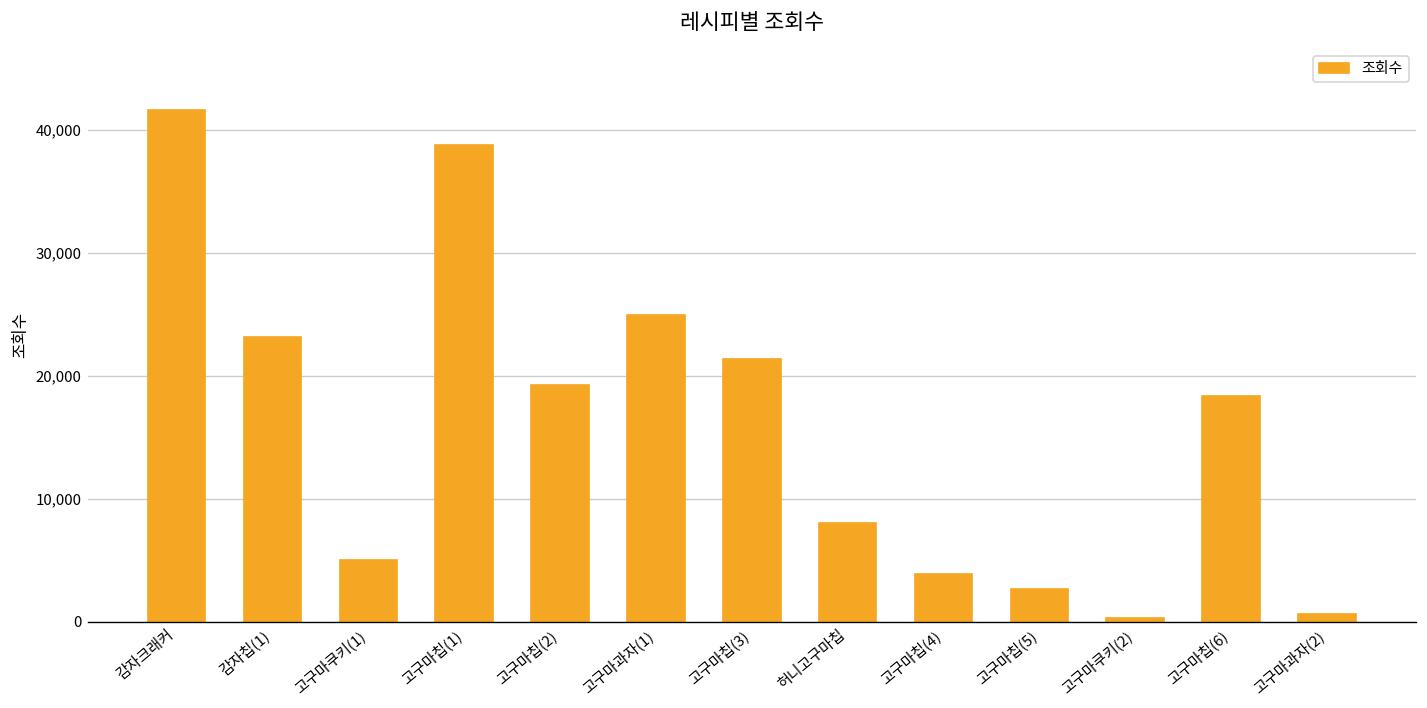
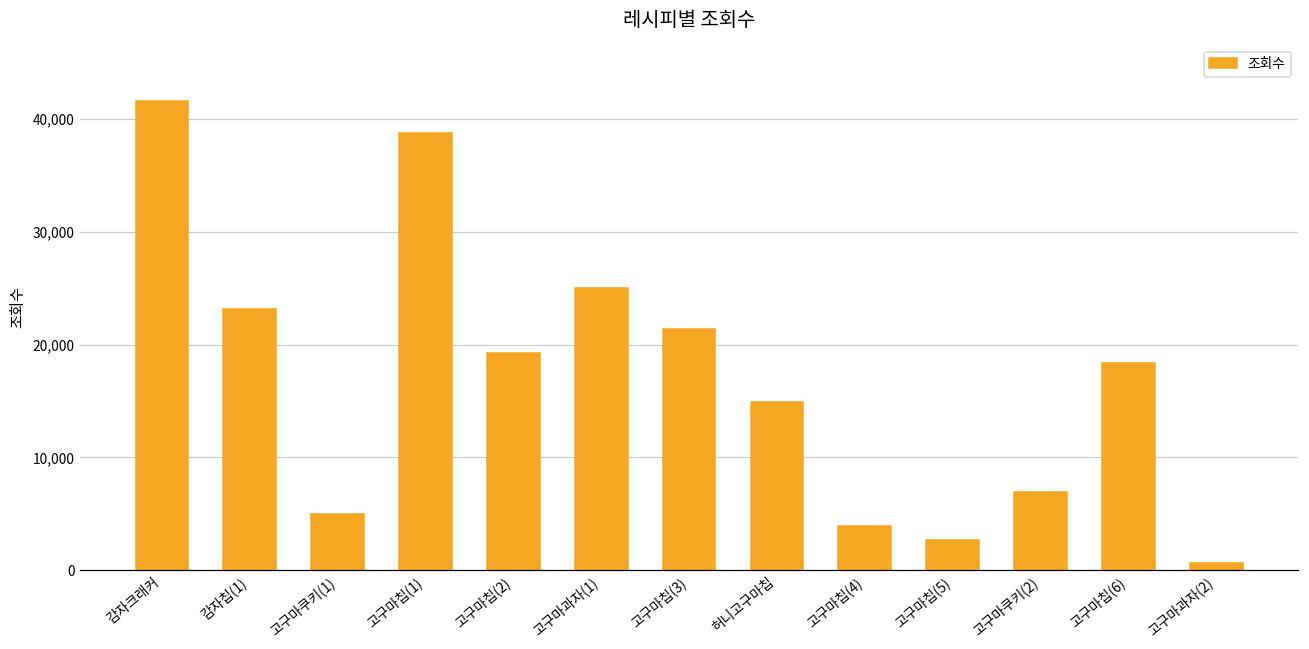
  {
    "감자크래커": "41,600",
    "감자칩(1)": "23,100",
    "고구마쿠키(1)": "5,000",
    "고구마칩(1)": "38,800",
    "고구마칩(2)": "19,300",
    "고구마과자(1)": "25,000",
    "고구마칩(3)": "21,400",
-   "허니고구마칩": "8,000",
+   "허니고구마칩": "14,900",
    "고구마칩(4)": "3,900",
    "고구마칩(5)": "2,700",
-   "고구마쿠키(2)": "300",
+   "고구마쿠키(2)": "6,900",
    "고구마칩(6)": "18,400",
    "고구마과자(2)": "700"
  }
